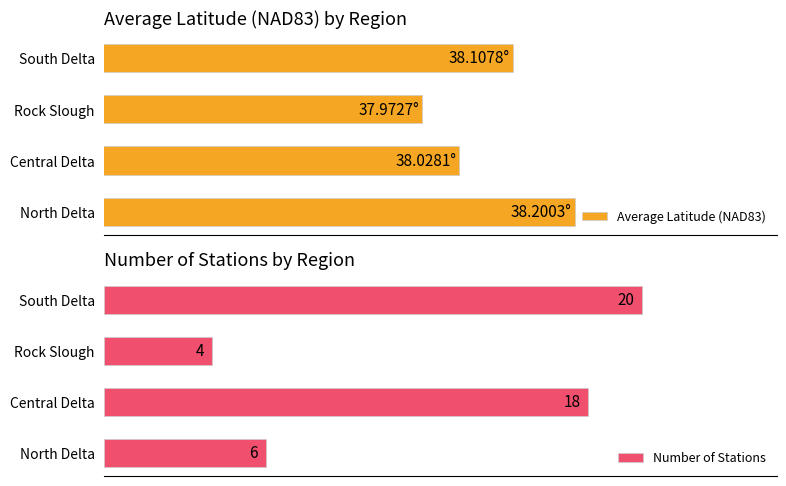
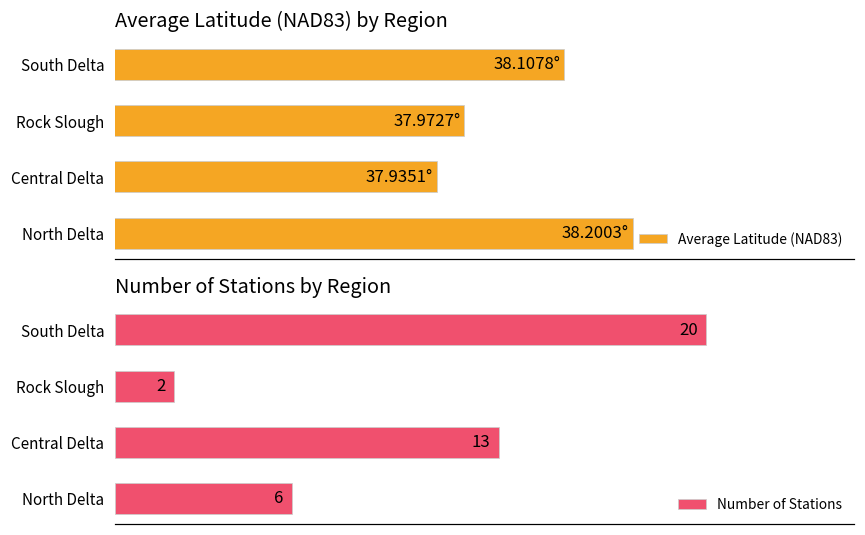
  {
    "Average Latitude (NAD83) by Region": {
      "South Delta": "38.1078°",
      "Rock Slough": "37.9727°",
-     "Central Delta": "38.0281°",
+     "Central Delta": "37.9351°",
      "North Delta": "38.2003°"
    },
    "Number of Stations by Region": {
      "South Delta": "20",
-     "Rock Slough": "4",
-     "Central Delta": "18",
+     "Rock Slough": "2",
+     "Central Delta": "13",
      "North Delta": "6"
    }
  }
